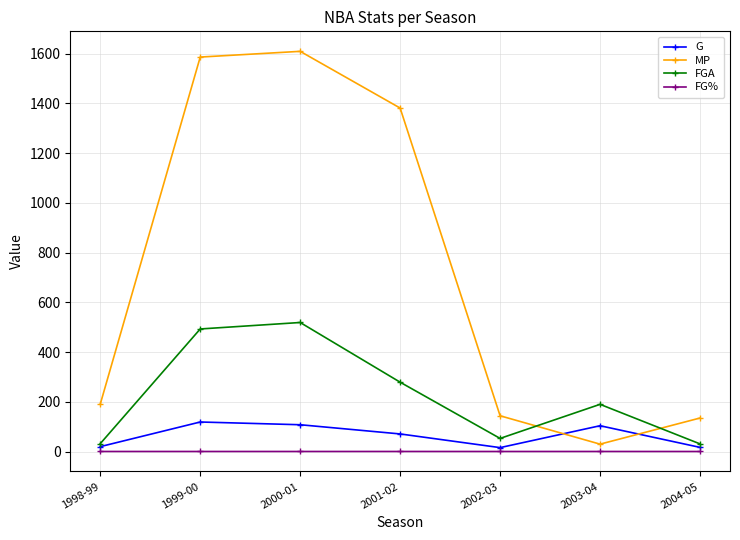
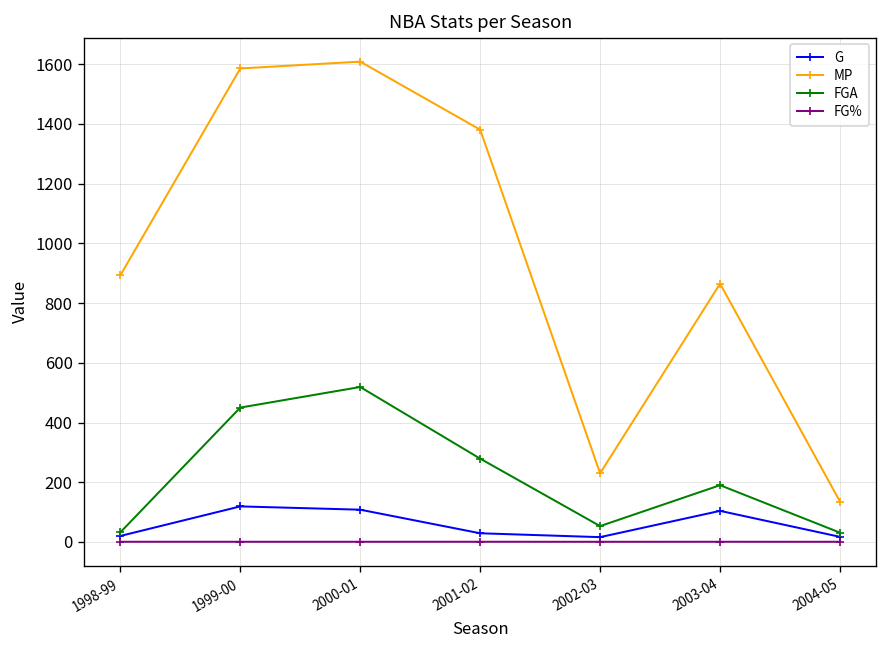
  {
    "G": {
      "1998-99": 20,
      "1999-00": 120,
      "2000-01": 110,
-     "2001-02": 70,
+     "2001-02": 30,
      "2002-03": 20,
      "2003-04": 100,
      "2004-05": 20
    },
    "MP": {
-     "1998-99": 190,
+     "1998-99": 890,
      "1999-00": 1590,
      "2000-01": 1610,
      "2001-02": 1380,
-     "2002-03": 140,
-     "2003-04": 30,
+     "2002-03": 230,
+     "2003-04": 870,
      "2004-05": 140
    },
    "FGA": {
      "1998-99": 30,
-     "1999-00": 490,
+     "1999-00": 450,
      "2000-01": 520,
      "2001-02": 280,
      "2002-03": 50,
      "2003-04": 190,
      "2004-05": 30
    },
    "FG%": {
      "1998-99": 0,
      "1999-00": 0,
      "2000-01": 0,
      "2001-02": 0,
      "2002-03": 0,
      "2003-04": 0,
      "2004-05": 0
    }
  }
